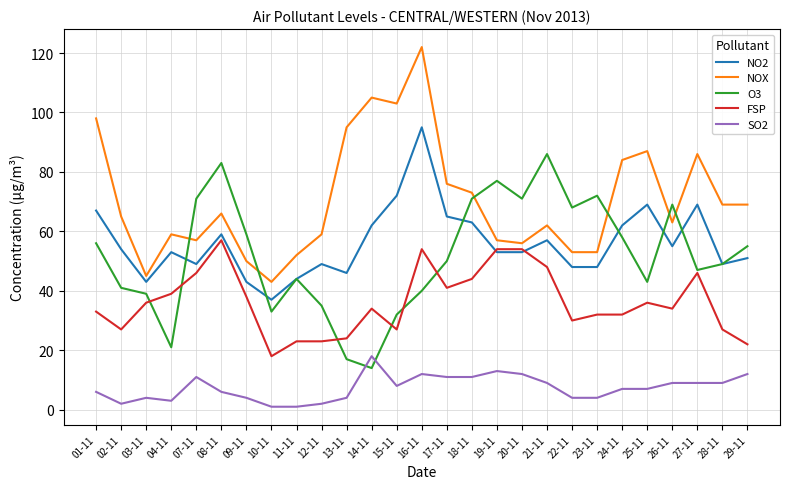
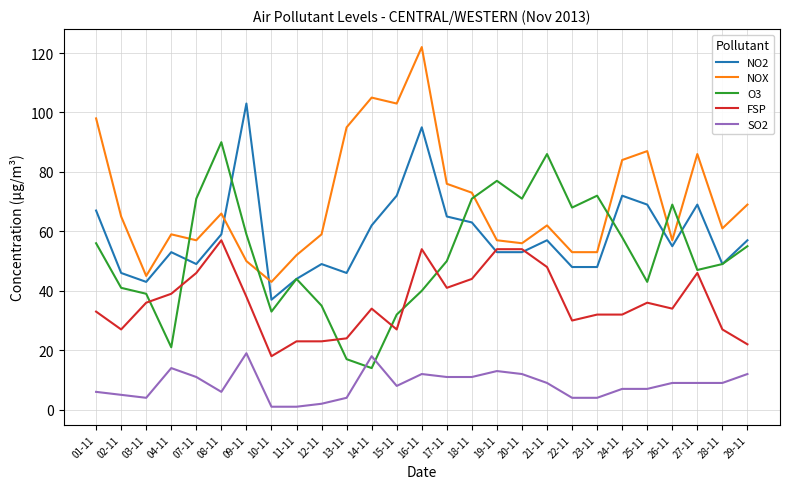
  {
    "NO2": {
      "01-11": 67,
-     "02-11": 54,
+     "02-11": 46,
      "03-11": 43,
      "04-11": 53,
      "07-11": 49,
      "08-11": 59,
-     "09-11": 43,
+     "09-11": 103,
      "10-11": 37,
      "12-11": 49,
      "13-11": 46,
      "14-11": 62,
      "15-11": 72,
      "16-11": 95,
      "17-11": 65,
      "18-11": 63,
      "19-11": 53,
      "20-11": 53,
      "21-11": 57,
      "22-11": 48,
      "23-11": 48,
-     "24-11": 62,
+     "24-11": 72,
      "25-11": 69,
      "26-11": 55,
      "27-11": 69,
-     "29-11": 51
+     "29-11": 57
    },
    "NOX": {
      "01-11": 98,
      "02-11": 65,
      "03-11": 45,
      "04-11": 59,
      "07-11": 57,
      "08-11": 66,
      "09-11": 50,
      "10-11": 43,
      "11-11": 52,
      "12-11": 59,
      "13-11": 95,
      "14-11": 105,
      "15-11": 103,
      "16-11": 122,
      "17-11": 76,
      "18-11": 73,
      "19-11": 57,
      "20-11": 56,
      "21-11": 62,
      "22-11": 53,
      "23-11": 53,
      "24-11": 84,
      "25-11": 87,
-     "26-11": 63,
+     "26-11": 57,
      "27-11": 86,
-     "28-11": 69,
+     "28-11": 61,
      "29-11": 69
    },
    "O3": {
      "01-11": 56,
      "02-11": 41,
      "03-11": 39,
      "04-11": 21,
      "07-11": 71,
-     "08-11": 83,
+     "08-11": 90,
      "09-11": 59,
      "10-11": 33,
      "12-11": 35,
      "13-11": 17,
      "14-11": 14,
      "15-11": 32,
      "16-11": 40,
      "17-11": 50,
      "18-11": 71,
      "19-11": 77,
      "20-11": 71,
      "21-11": 86,
      "22-11": 68,
      "23-11": 72,
      "24-11": 58,
      "25-11": 43,
      "26-11": 69,
      "27-11": 47,
      "29-11": 55
    },
    "FSP": {
      "01-11": 33,
      "02-11": 27,
      "03-11": 36,
      "04-11": 39,
      "07-11": 46,
      "08-11": 57,
      "09-11": 38,
      "10-11": 18,
      "11-11": 23,
      "12-11": 23,
      "13-11": 24,
      "14-11": 34,
      "15-11": 27,
      "16-11": 54,
      "17-11": 41,
      "18-11": 44,
      "19-11": 54,
      "20-11": 54,
      "21-11": 48,
      "22-11": 30,
      "23-11": 32,
      "24-11": 32,
      "25-11": 36,
      "26-11": 34,
      "27-11": 46,
      "28-11": 27,
      "29-11": 22
    },
    "SO2": {
      "01-11": 6,
-     "02-11": 2,
+     "02-11": 5,
      "03-11": 4,
-     "04-11": 3,
+     "04-11": 14,
      "07-11": 11,
      "08-11": 6,
-     "09-11": 4,
+     "09-11": 19,
      "10-11": 1,
      "11-11": 1,
      "12-11": 2,
      "13-11": 4,
      "14-11": 18,
      "15-11": 8,
      "16-11": 12,
      "17-11": 11,
      "18-11": 11,
      "19-11": 13,
      "20-11": 12,
      "21-11": 9,
      "22-11": 4,
      "23-11": 4,
      "24-11": 7,
      "25-11": 7,
      "26-11": 9,
      "27-11": 9,
      "28-11": 9,
      "29-11": 12
    }
  }
